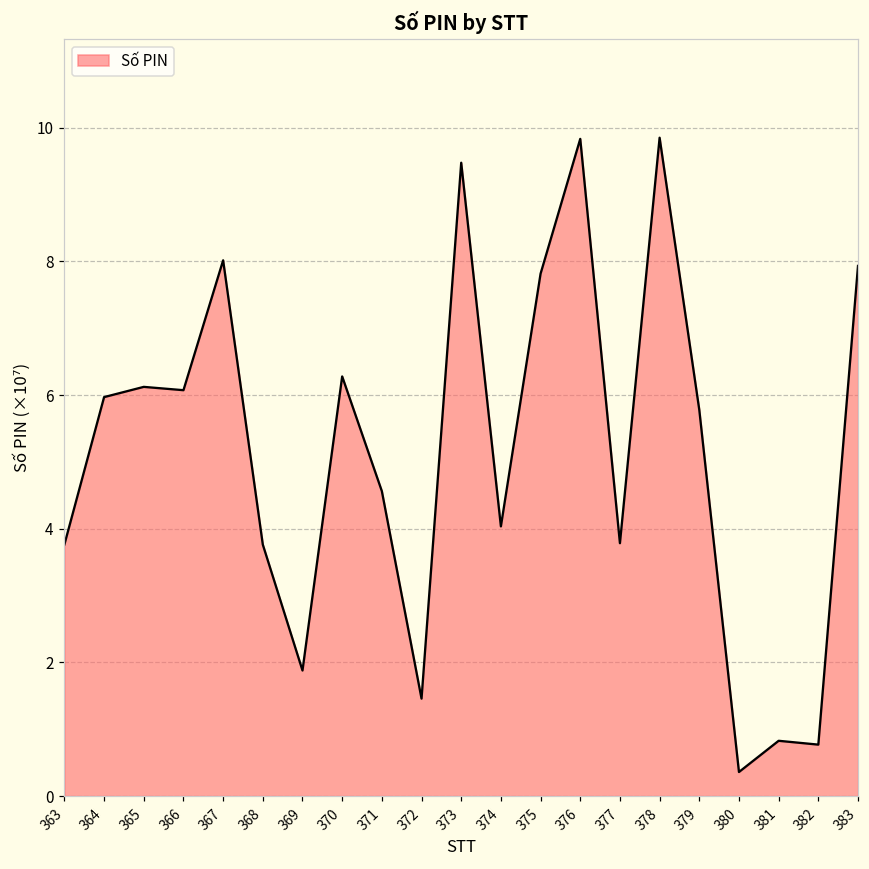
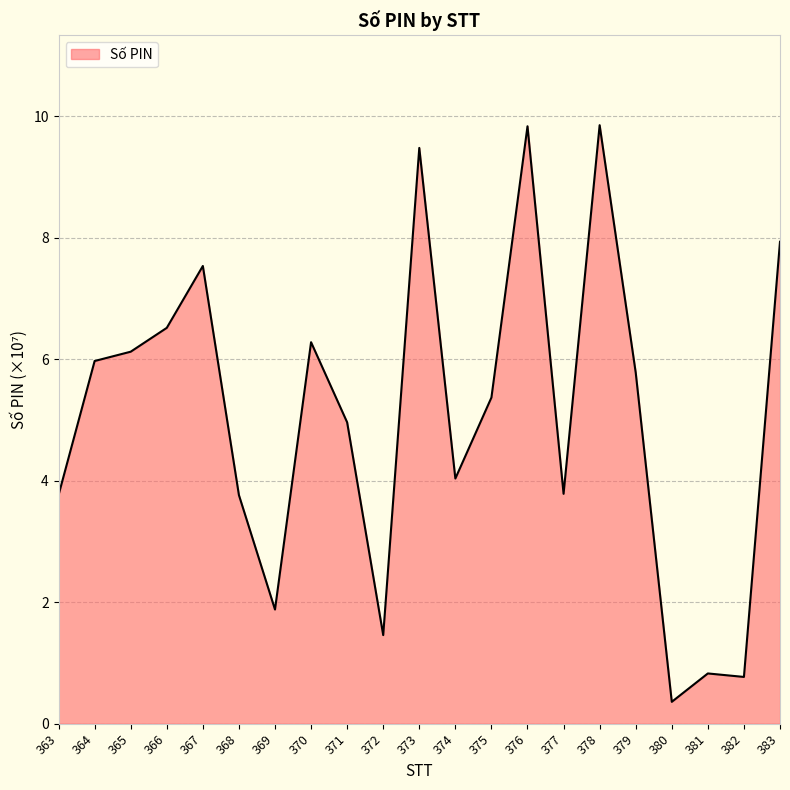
  {
    "363": 3.8,
    "364": 6.0,
    "365": 6.1,
-   "366": 6.1,
-   "367": 8.0,
+   "366": 6.5,
+   "367": 7.5,
    "368": 3.8,
    "369": 1.9,
    "370": 6.3,
-   "371": 4.6,
+   "371": 5.0,
    "372": 1.5,
    "373": 9.5,
    "374": 4.0,
-   "375": 7.8,
+   "375": 5.4,
    "376": 9.8,
    "377": 3.8,
    "378": 9.9,
    "379": 5.8,
    "380": 0.4,
    "381": 0.8,
    "382": 0.8,
    "383": 7.9
  }
